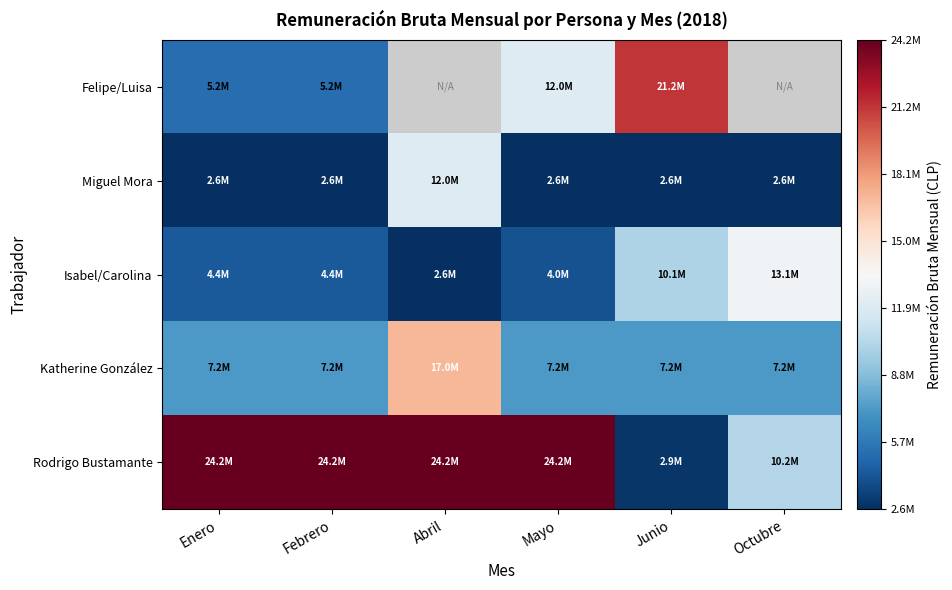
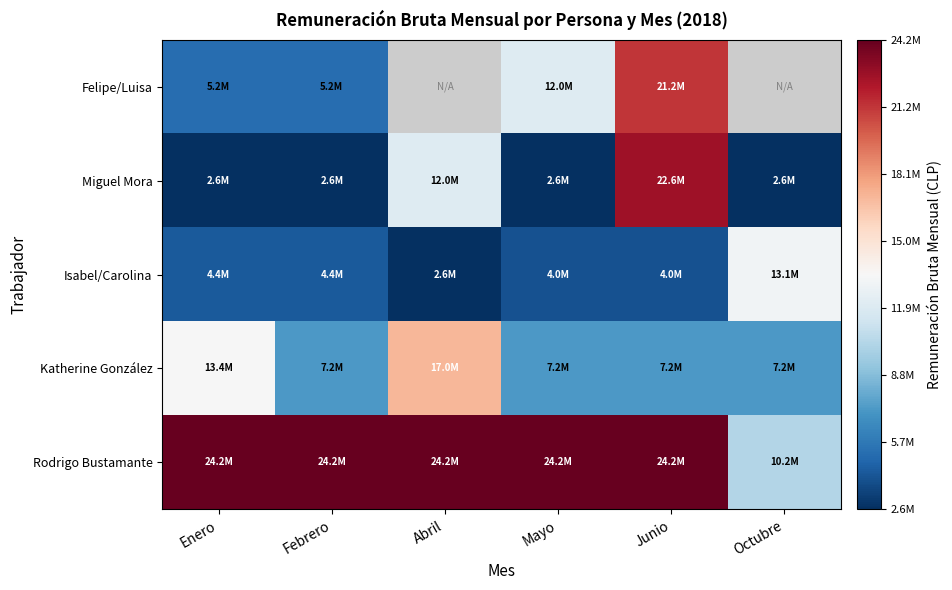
  {
    "Felipe/Luisa": {
      "Enero": "5.2M",
      "Febrero": "5.2M",
      "Mayo": "12.0M",
      "Junio": "21.2M"
    },
    "Miguel Mora": {
      "Enero": "2.6M",
      "Febrero": "2.6M",
      "Abril": "12.0M",
      "Mayo": "2.6M",
-     "Junio": "2.6M",
+     "Junio": "22.6M",
      "Octubre": "2.6M"
    },
    "Isabel/Carolina": {
      "Enero": "4.4M",
      "Febrero": "4.4M",
      "Abril": "2.6M",
      "Mayo": "4.0M",
-     "Junio": "10.1M",
+     "Junio": "4.0M",
      "Octubre": "13.1M"
    },
    "Katherine González": {
-     "Enero": "7.2M",
+     "Enero": "13.4M",
      "Febrero": "7.2M",
      "Abril": "17.0M",
      "Mayo": "7.2M",
      "Junio": "7.2M",
      "Octubre": "7.2M"
    },
    "Rodrigo Bustamante": {
      "Enero": "24.2M",
      "Febrero": "24.2M",
      "Abril": "24.2M",
      "Mayo": "24.2M",
-     "Junio": "2.9M",
+     "Junio": "24.2M",
      "Octubre": "10.2M"
    }
  }
